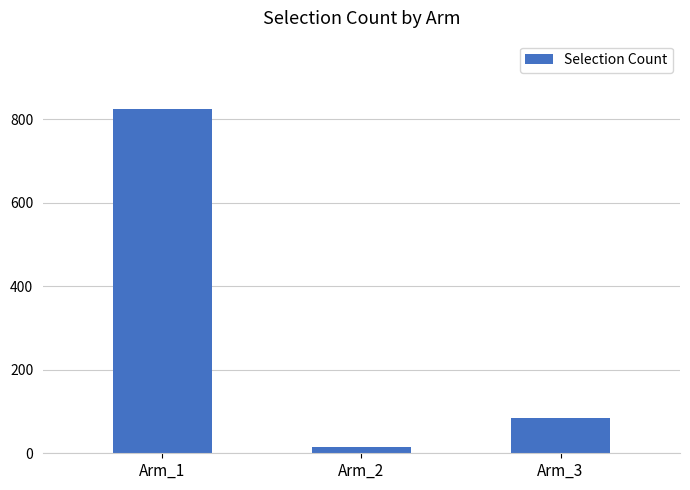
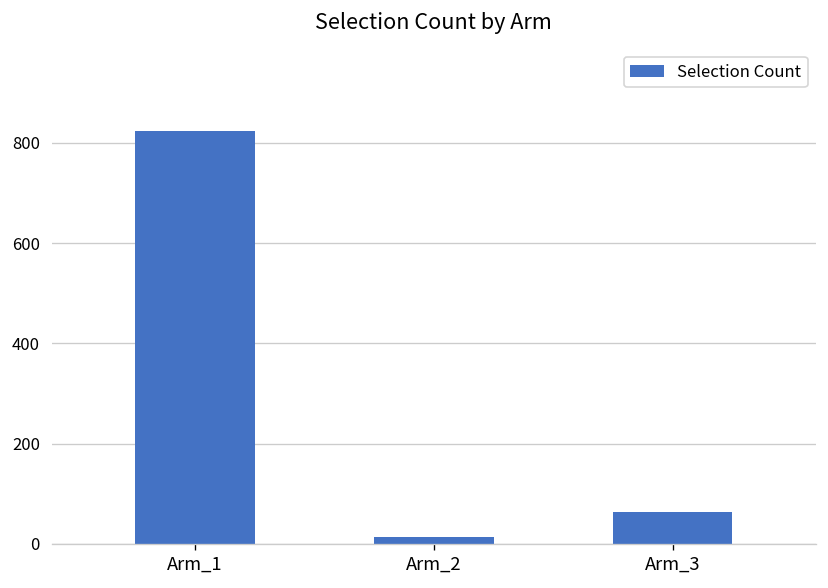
  {
    "Arm_1": 820,
    "Arm_2": 10,
-   "Arm_3": 80
+   "Arm_3": 60
  }
